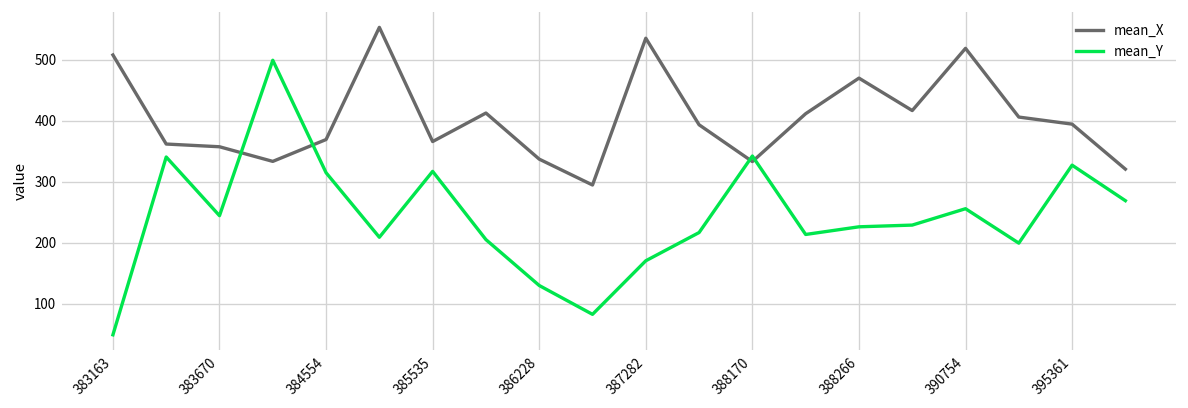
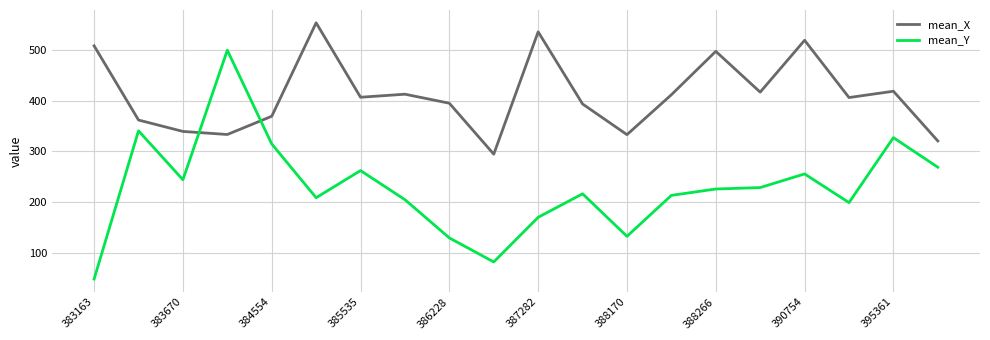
  {
    "mean_X": {
      "383163": 510,
-     "383670": 360,
+     "383670": 340,
      "384554": 370,
-     "385535": 370,
-     "386228": 340,
+     "385535": 410,
+     "386228": 390,
      "387282": 540,
      "388170": 330,
-     "388266": 470,
+     "388266": 500,
      "390754": 520,
-     "395361": 390
+     "395361": 420
    },
    "mean_Y": {
      "383163": 50,
      "383670": 240,
      "384554": 310,
-     "385535": 320,
+     "385535": 260,
      "386228": 130,
      "387282": 170,
-     "388170": 340,
+     "388170": 130,
      "388266": 230,
      "390754": 260,
      "395361": 330
    }
  }
